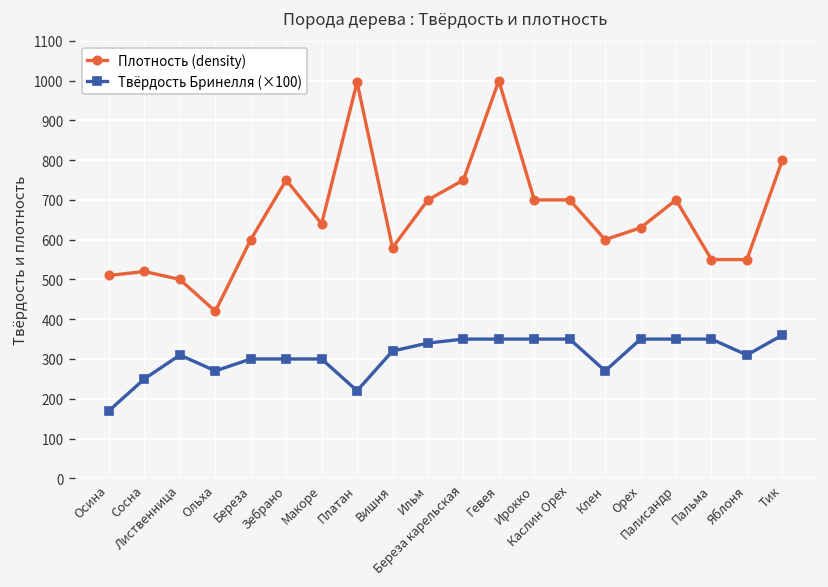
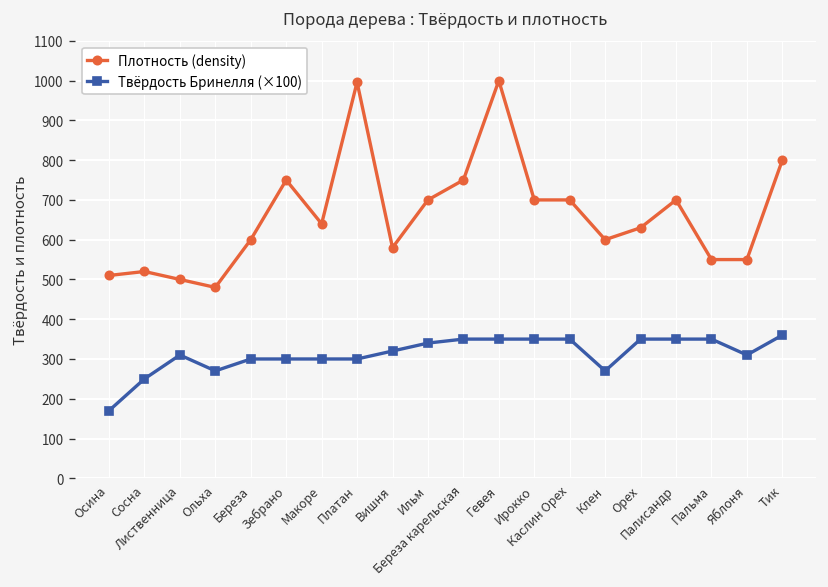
  {
    "Плотность (density)": {
      "Осина": 510,
      "Сосна": 520,
      "Лиственница": 500,
-     "Ольха": 420,
+     "Ольха": 480,
      "Береза": 600,
      "Зебрано": 750,
      "Макоре": 640,
      "Платан": 1000,
      "Вишня": 580,
      "Ильм": 700,
      "Береза карельская": 750,
      "Гевея": 1000,
      "Ирокко": 700,
      "Каслин Орех": 700,
      "Клен": 600,
      "Орех": 630,
      "Палисандр": 700,
      "Пальма": 550,
      "Яблоня": 550,
      "Тик": 800
    },
    "Твёрдость Бринелля (×100)": {
      "Осина": 170,
      "Сосна": 250,
      "Лиственница": 310,
      "Ольха": 270,
      "Береза": 300,
      "Зебрано": 300,
      "Макоре": 300,
-     "Платан": 220,
+     "Платан": 300,
      "Вишня": 320,
      "Ильм": 340,
      "Береза карельская": 350,
      "Гевея": 350,
      "Ирокко": 350,
      "Каслин Орех": 350,
      "Клен": 270,
      "Орех": 350,
      "Палисандр": 350,
      "Пальма": 350,
      "Яблоня": 310,
      "Тик": 360
    }
  }
